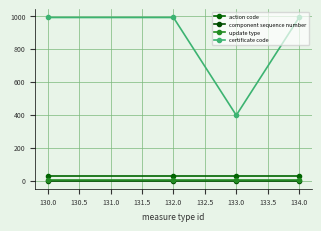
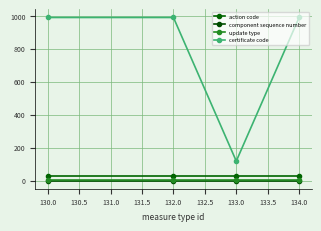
  {
    "action code": {
      "130.0": 30,
      "132.0": 30,
      "133.0": 30,
      "134.0": 30
    },
    "update type": {
      "130.0": 0,
      "132.0": 0,
      "133.0": 0,
      "134.0": 0
    },
    "certificate code": {
      "130.0": 990,
      "132.0": 990,
-     "133.0": 400
+     "133.0": 120
    }
  }
